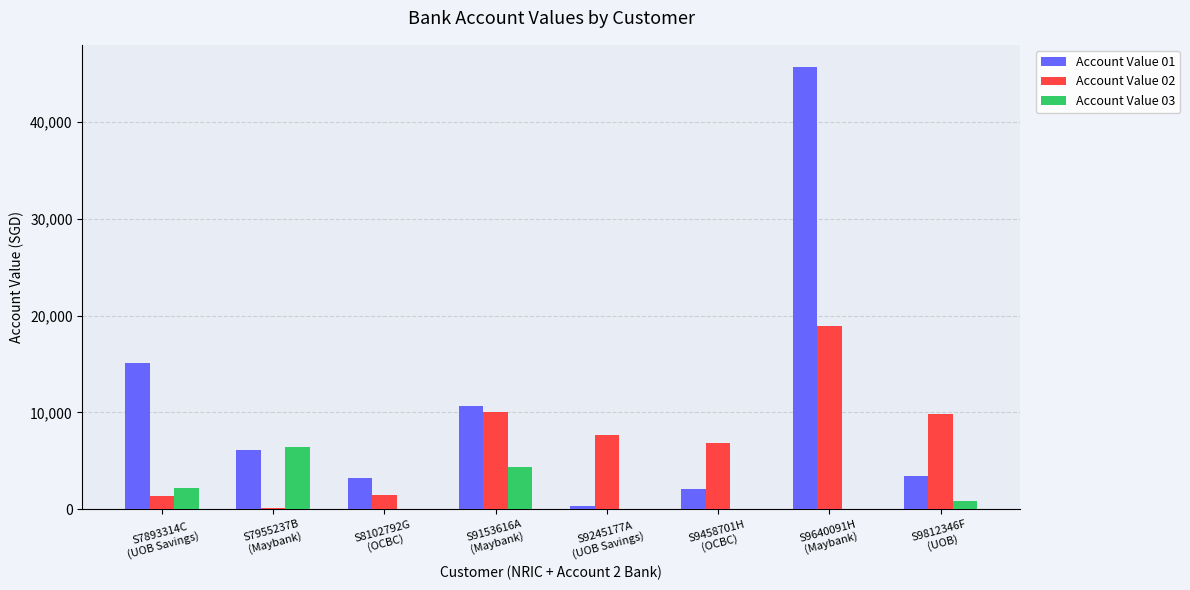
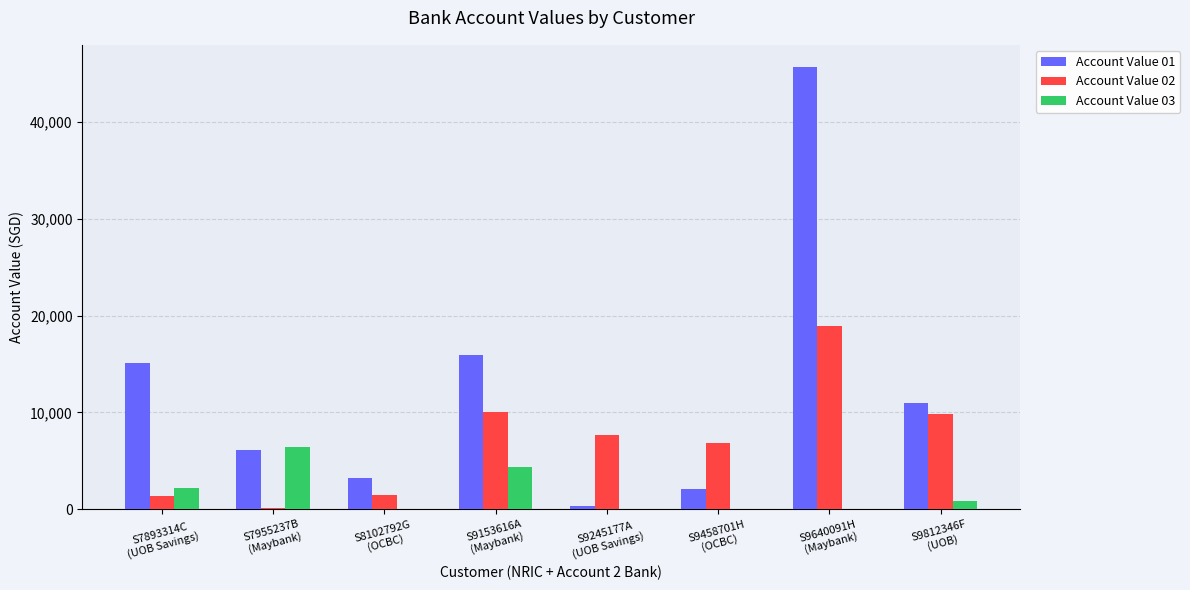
  {
    "Account Value 01": {
      "S7893314C (UOB Savings)": "15,000",
      "S7955237B (Maybank)": "6,000",
      "S8102792G (OCBC)": "3,000",
-     "S9153616A (Maybank)": "11,000",
+     "S9153616A (Maybank)": "16,000",
      "S9245177A (UOB Savings)": "0",
      "S9458701H (OCBC)": "2,000",
      "S9640091H (Maybank)": "46,000",
-     "S9812346F (UOB)": "3,000"
+     "S9812346F (UOB)": "11,000"
    },
    "Account Value 02": {
      "S7893314C (UOB Savings)": "1,000",
      "S8102792G (OCBC)": "2,000",
      "S9153616A (Maybank)": "10,000",
      "S9245177A (UOB Savings)": "8,000",
      "S9458701H (OCBC)": "7,000",
      "S9640091H (Maybank)": "19,000",
      "S9812346F (UOB)": "10,000"
    },
    "Account Value 03": {
      "S7893314C (UOB Savings)": "2,000",
      "S7955237B (Maybank)": "6,000",
      "S8102792G (OCBC)": "0",
      "S9153616A (Maybank)": "4,000",
      "S9245177A (UOB Savings)": "0",
      "S9458701H (OCBC)": "0",
      "S9640091H (Maybank)": "0",
      "S9812346F (UOB)": "1,000"
    }
  }
